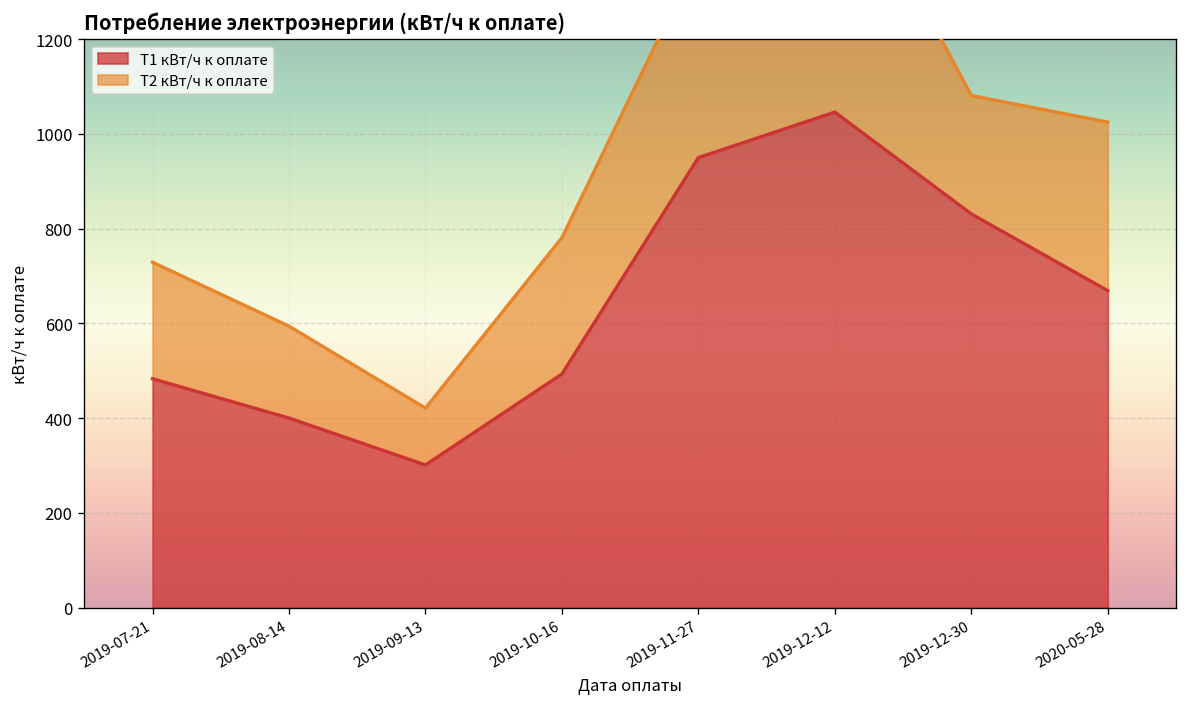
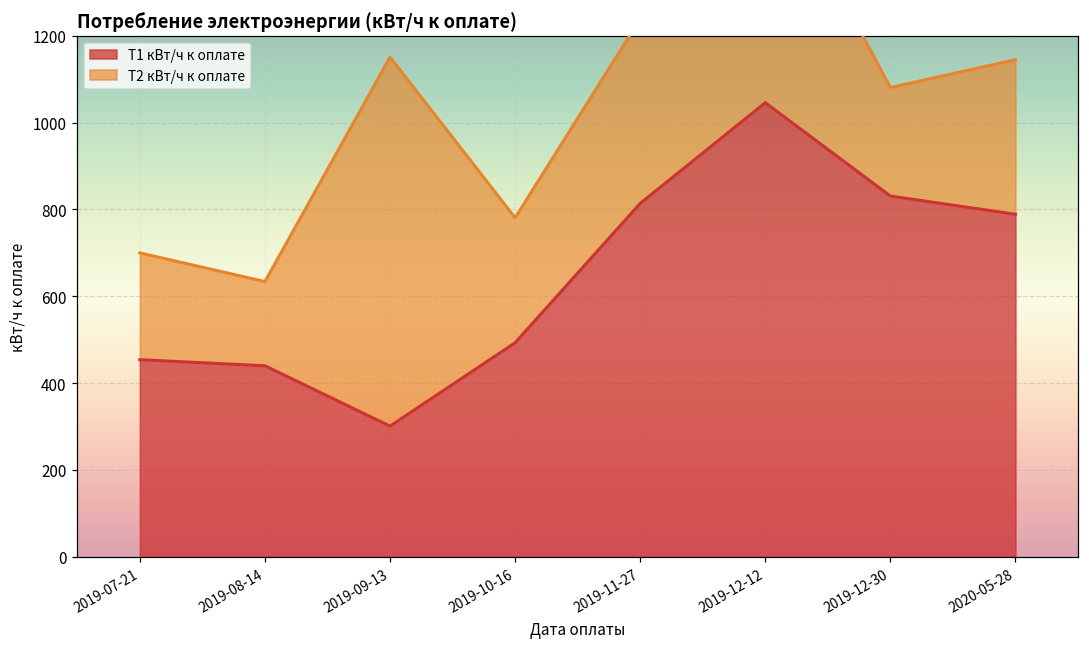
  {
    "Т1 кВт/ч к оплате": {
-     "2019-07-21": 480,
-     "2019-08-14": 400,
+     "2019-07-21": 450,
+     "2019-08-14": 440,
      "2019-09-13": 300,
      "2019-10-16": 490,
-     "2019-11-27": 950,
+     "2019-11-27": 810,
      "2019-12-12": 1050,
      "2019-12-30": 830,
-     "2020-05-28": 670
+     "2020-05-28": 790
    },
    "Т2 кВт/ч к оплате": {
      "2019-07-21": 250,
      "2019-08-14": 190,
-     "2019-09-13": 120,
+     "2019-09-13": 850,
      "2019-10-16": 290,
      "2019-12-30": 250,
      "2020-05-28": 360
    }
  }
